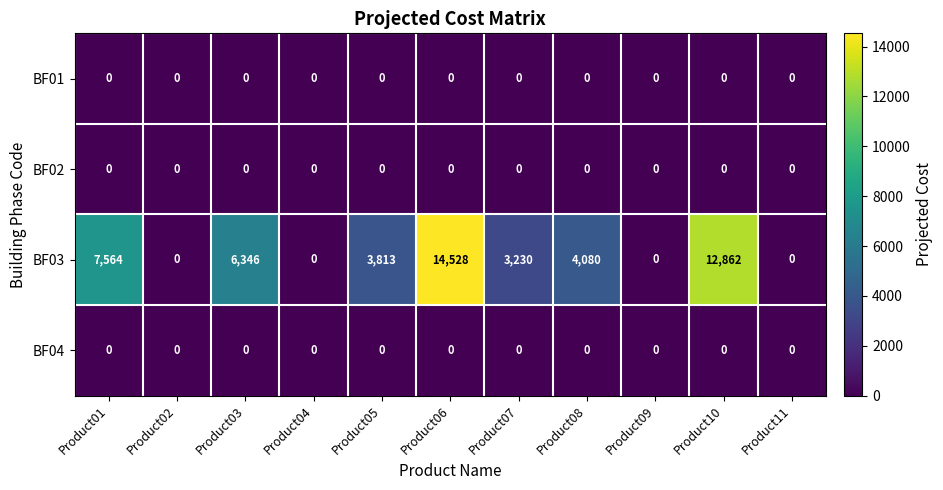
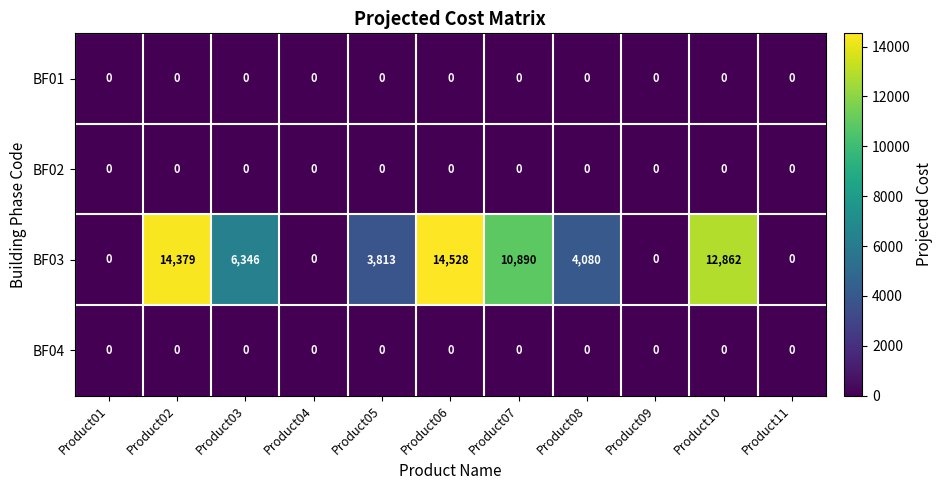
  {
    "BF01": {
      "Product01": "0",
      "Product02": "0",
      "Product03": "0",
      "Product04": "0",
      "Product05": "0",
      "Product06": "0",
      "Product07": "0",
      "Product08": "0",
      "Product09": "0",
      "Product10": "0",
      "Product11": "0"
    },
    "BF02": {
      "Product01": "0",
      "Product02": "0",
      "Product03": "0",
      "Product04": "0",
      "Product05": "0",
      "Product06": "0",
      "Product07": "0",
      "Product08": "0",
      "Product09": "0",
      "Product10": "0",
      "Product11": "0"
    },
    "BF03": {
-     "Product01": "7,564",
-     "Product02": "0",
+     "Product01": "0",
+     "Product02": "14,379",
      "Product03": "6,346",
      "Product04": "0",
      "Product05": "3,813",
      "Product06": "14,528",
-     "Product07": "3,230",
+     "Product07": "10,890",
      "Product08": "4,080",
      "Product09": "0",
      "Product10": "12,862",
      "Product11": "0"
    },
    "BF04": {
      "Product01": "0",
      "Product02": "0",
      "Product03": "0",
      "Product04": "0",
      "Product05": "0",
      "Product06": "0",
      "Product07": "0",
      "Product08": "0",
      "Product09": "0",
      "Product10": "0",
      "Product11": "0"
    }
  }
